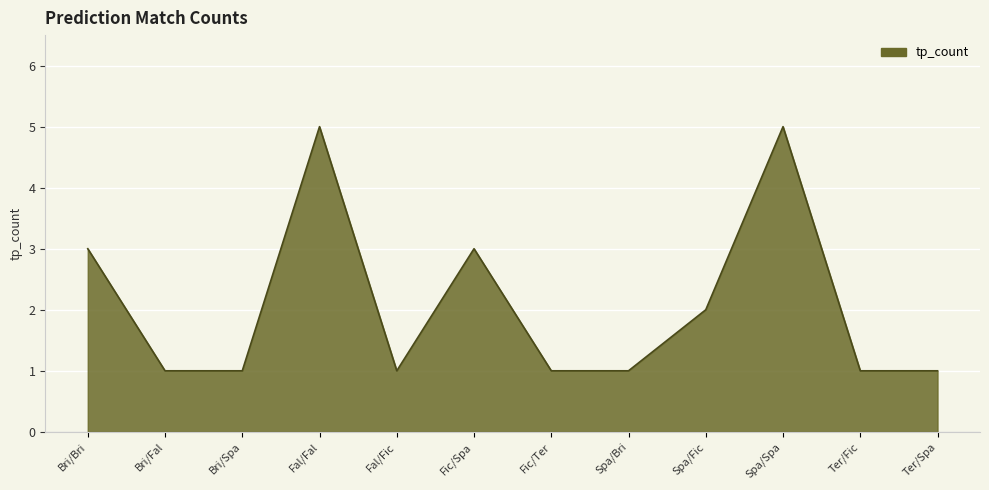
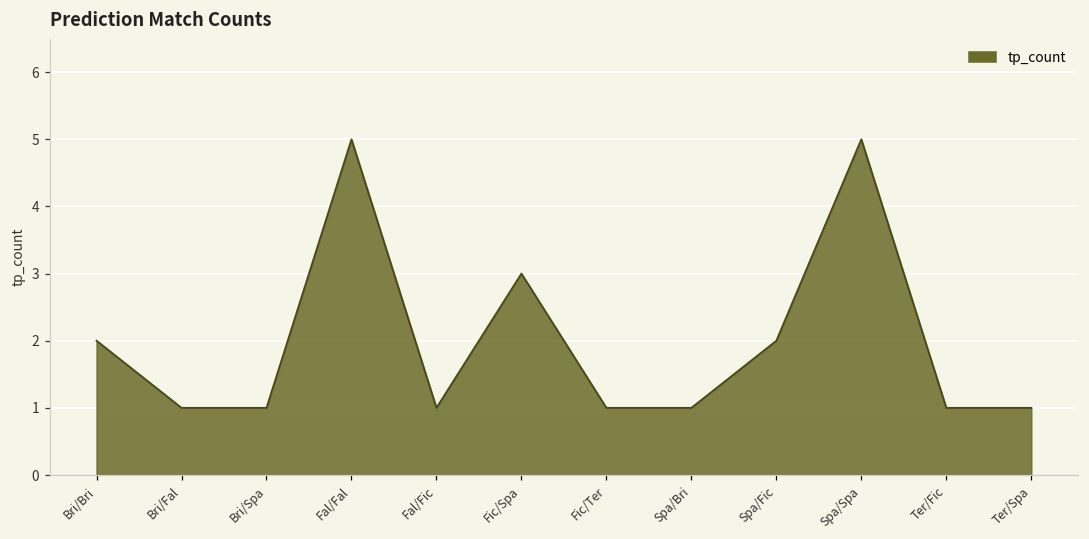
  {
-   "Bri/Bri": 3,
+   "Bri/Bri": 2,
    "Bri/Fal": 1,
    "Bri/Spa": 1,
    "Fal/Fal": 5,
    "Fal/Fic": 1,
    "Fic/Spa": 3,
    "Fic/Ter": 1,
    "Spa/Bri": 1,
    "Spa/Fic": 2,
    "Spa/Spa": 5,
    "Ter/Fic": 1,
    "Ter/Spa": 1
  }
